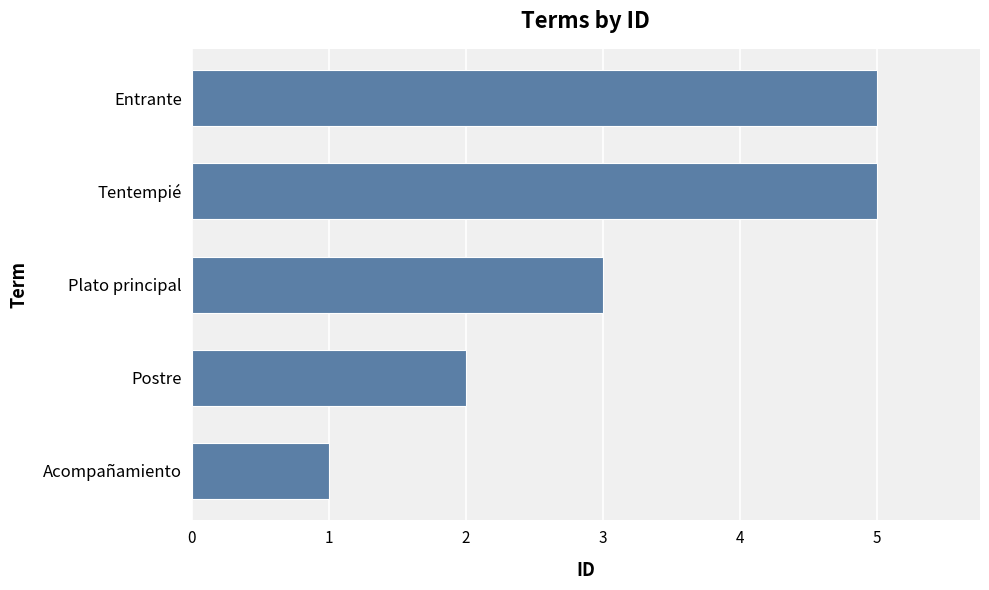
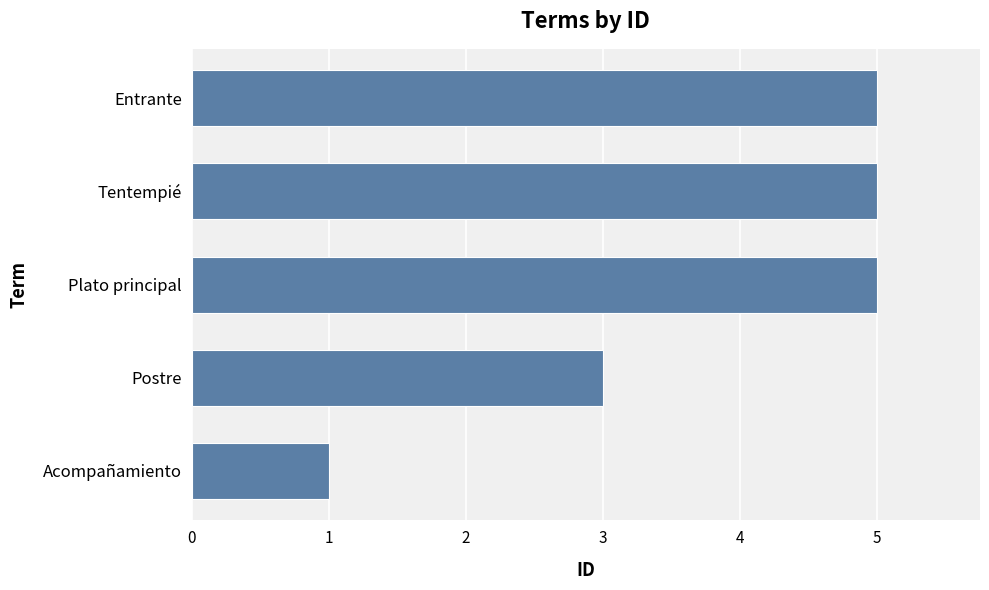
  {
    "Entrante": 5,
    "Tentempié": 5,
-   "Plato principal": 3,
-   "Postre": 2,
+   "Plato principal": 5,
+   "Postre": 3,
    "Acompañamiento": 1
  }
